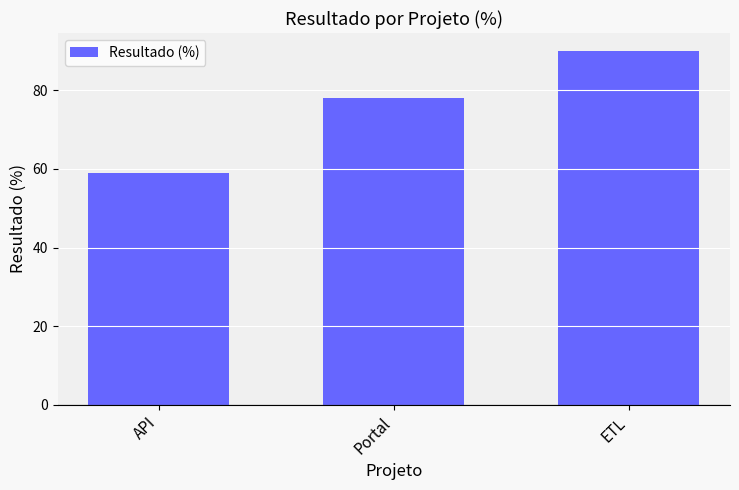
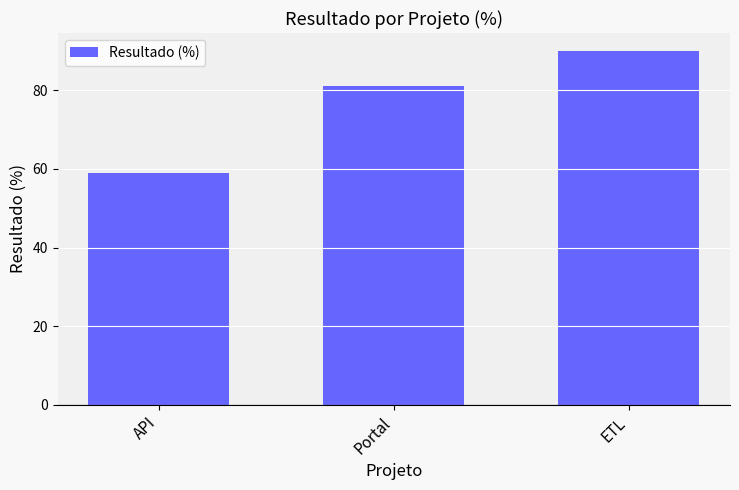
  {
    "API": 59,
-   "Portal": 78,
+   "Portal": 81,
    "ETL": 90
  }
